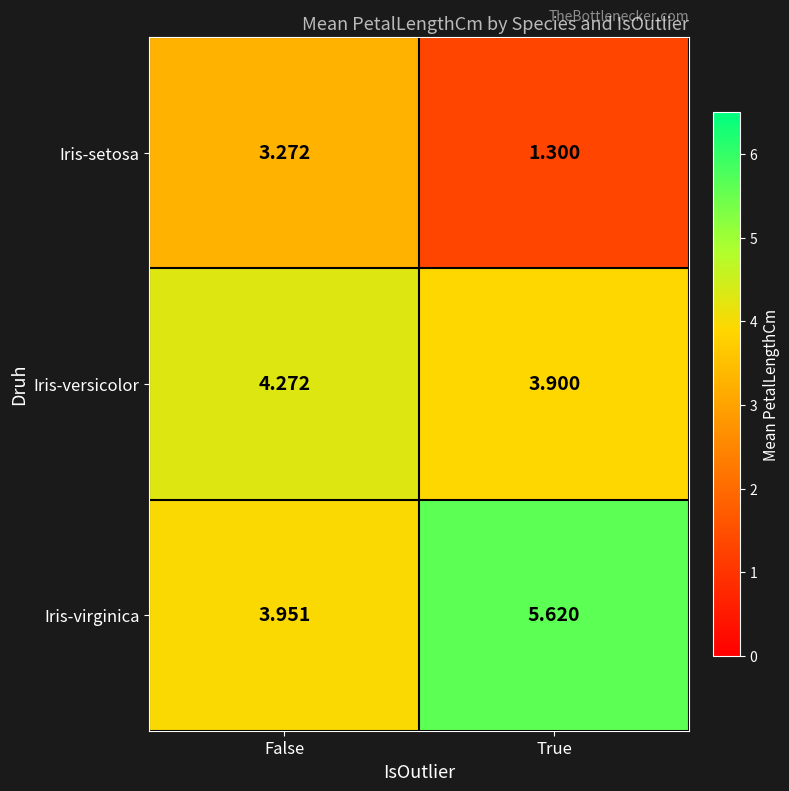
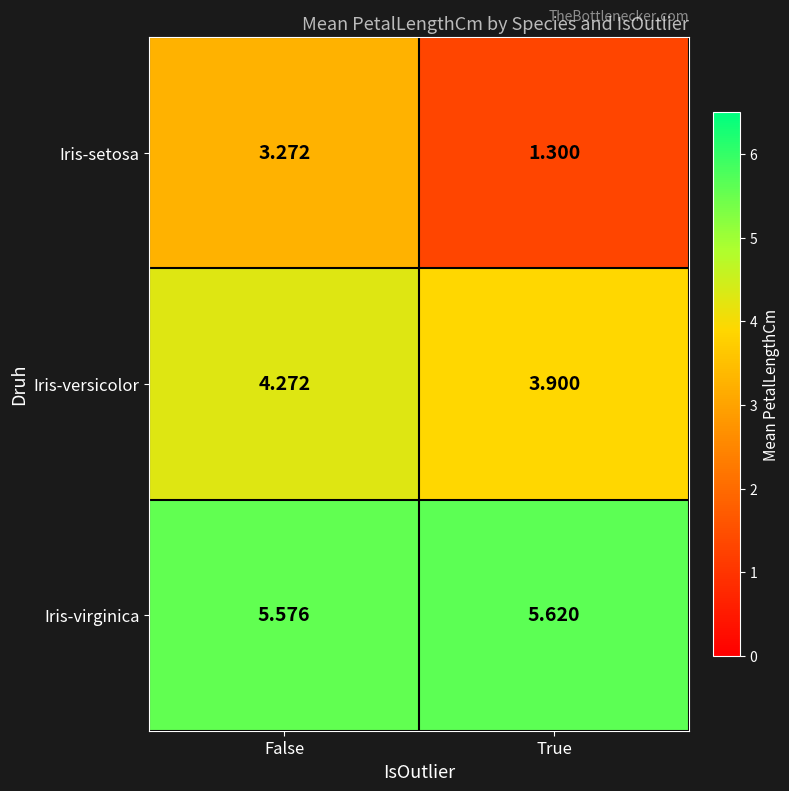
  {
    "Iris-setosa": {
      "False": 3.272,
      "True": 1.300
    },
    "Iris-versicolor": {
      "False": 4.272,
      "True": 3.900
    },
    "Iris-virginica": {
-     "False": 3.951,
+     "False": 5.576,
      "True": 5.620
    }
  }
